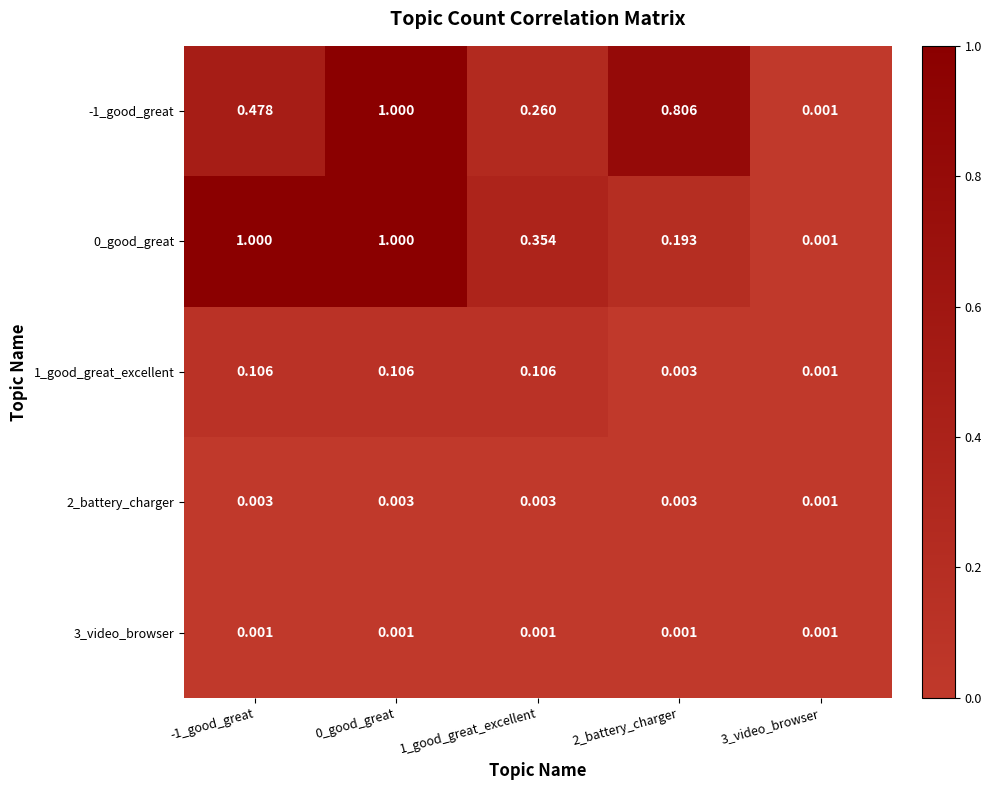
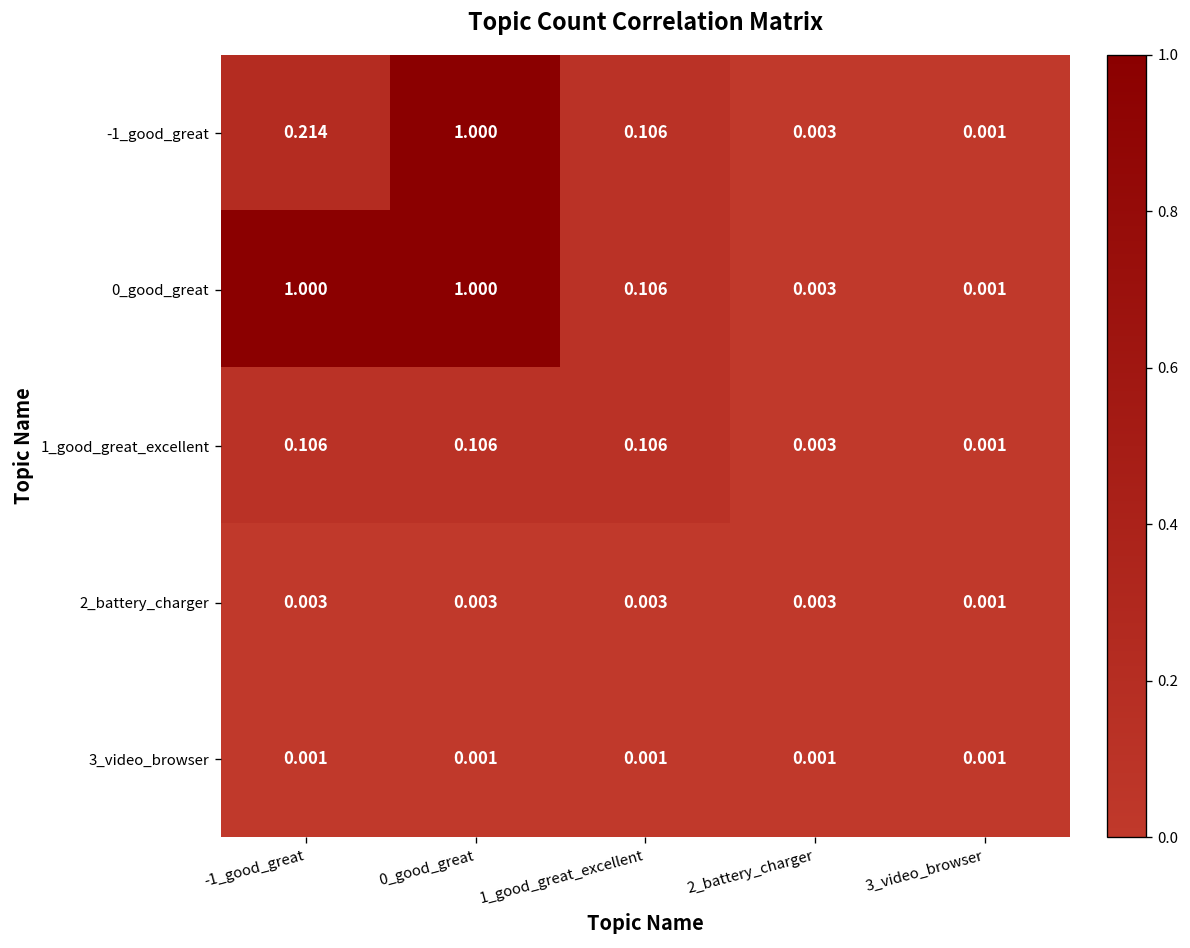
  {
    "-1_good_great": {
-     "-1_good_great": 0.478,
+     "-1_good_great": 0.214,
      "0_good_great": 1.000,
-     "1_good_great_excellent": 0.260,
-     "2_battery_charger": 0.806,
+     "1_good_great_excellent": 0.106,
+     "2_battery_charger": 0.003,
      "3_video_browser": 0.001
    },
    "0_good_great": {
      "-1_good_great": 1.000,
      "0_good_great": 1.000,
-     "1_good_great_excellent": 0.354,
-     "2_battery_charger": 0.193,
+     "1_good_great_excellent": 0.106,
+     "2_battery_charger": 0.003,
      "3_video_browser": 0.001
    },
    "1_good_great_excellent": {
      "-1_good_great": 0.106,
      "0_good_great": 0.106,
      "1_good_great_excellent": 0.106,
      "2_battery_charger": 0.003,
      "3_video_browser": 0.001
    },
    "2_battery_charger": {
      "-1_good_great": 0.003,
      "0_good_great": 0.003,
      "1_good_great_excellent": 0.003,
      "2_battery_charger": 0.003,
      "3_video_browser": 0.001
    },
    "3_video_browser": {
      "-1_good_great": 0.001,
      "0_good_great": 0.001,
      "1_good_great_excellent": 0.001,
      "2_battery_charger": 0.001,
      "3_video_browser": 0.001
    }
  }
